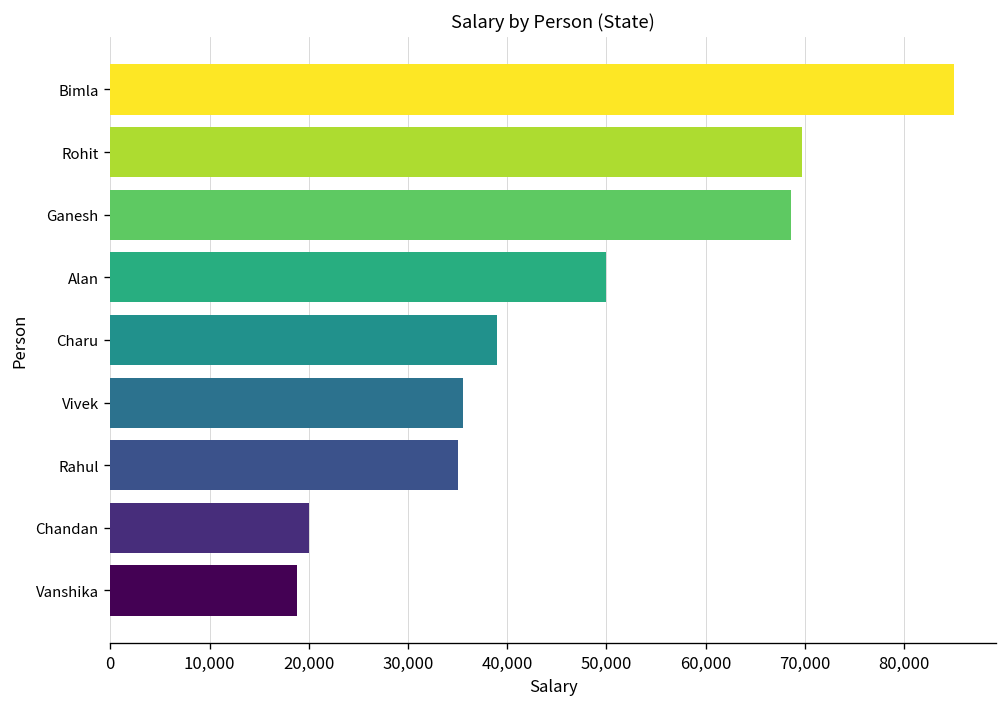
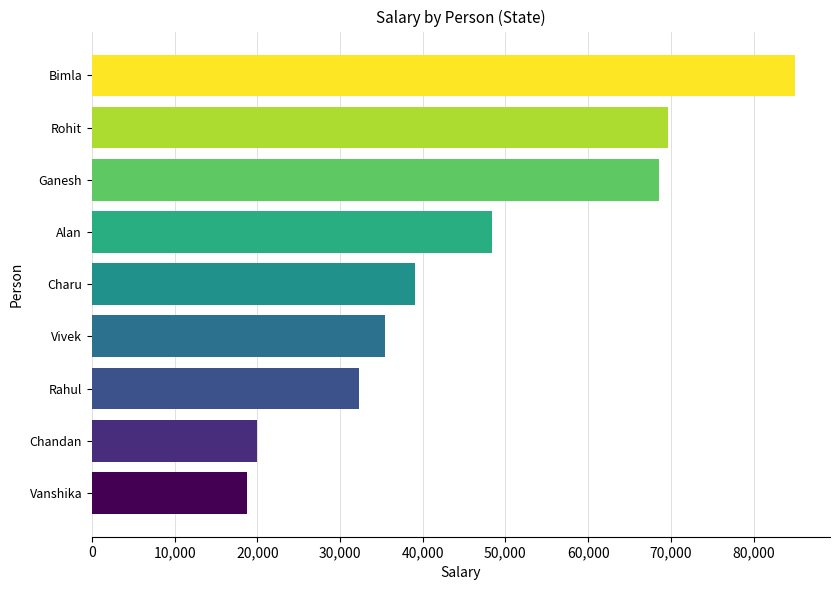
  {
    "Bimla": "85,000",
    "Rohit": "70,000",
    "Ganesh": "69,000",
-   "Alan": "50,000",
+   "Alan": "48,000",
    "Charu": "39,000",
    "Vivek": "36,000",
-   "Rahul": "35,000",
+   "Rahul": "32,000",
    "Chandan": "20,000",
    "Vanshika": "19,000"
  }
